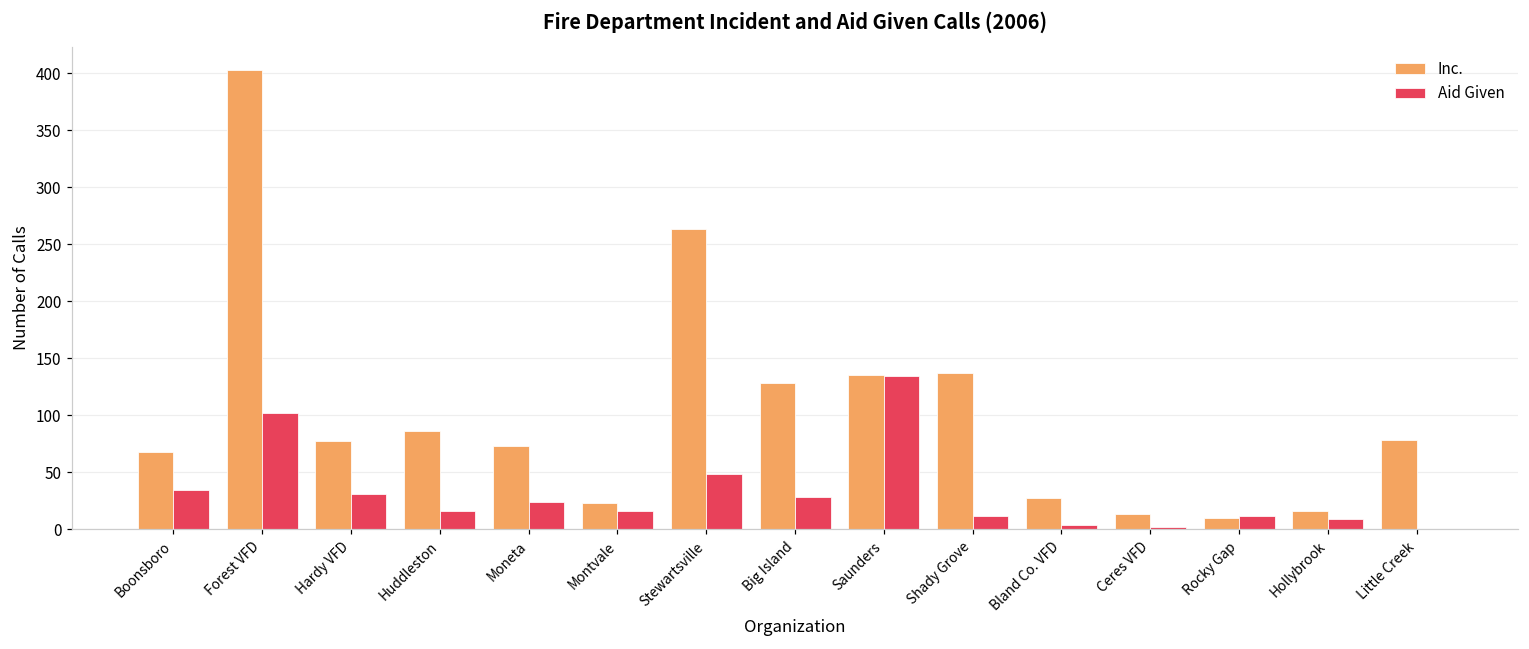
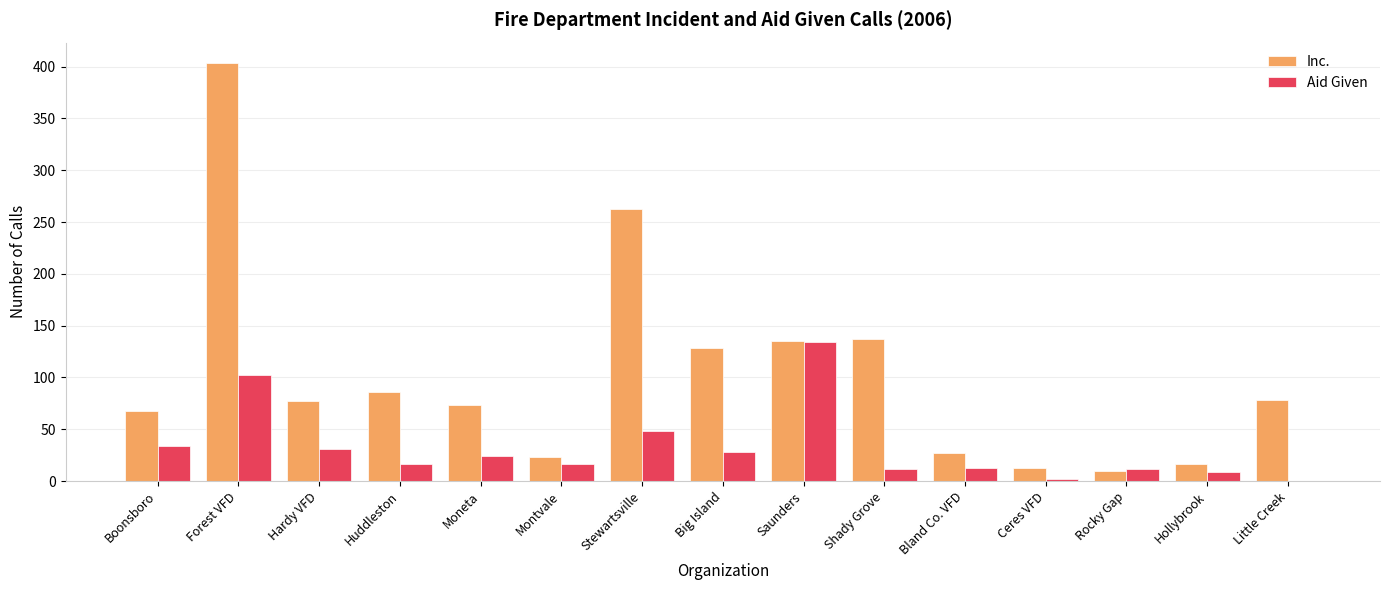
  {
    "Inc.": {
      "Boonsboro": 68,
      "Forest VFD": 403,
      "Hardy VFD": 77,
      "Huddleston": 86,
      "Moneta": 73,
      "Montvale": 23,
      "Stewartsville": 263,
      "Big Island": 128,
      "Saunders": 135,
      "Shady Grove": 137,
      "Bland Co. VFD": 27,
      "Ceres VFD": 13,
      "Rocky Gap": 10,
      "Hollybrook": 16,
      "Little Creek": 78
    },
    "Aid Given": {
      "Boonsboro": 34,
      "Forest VFD": 102,
      "Hardy VFD": 31,
      "Huddleston": 16,
      "Moneta": 24,
      "Montvale": 16,
      "Stewartsville": 48,
      "Big Island": 28,
      "Saunders": 134,
      "Shady Grove": 12,
-     "Bland Co. VFD": 4,
+     "Bland Co. VFD": 13,
      "Rocky Gap": 12,
      "Hollybrook": 9,
      "Little Creek": 0
    }
  }
